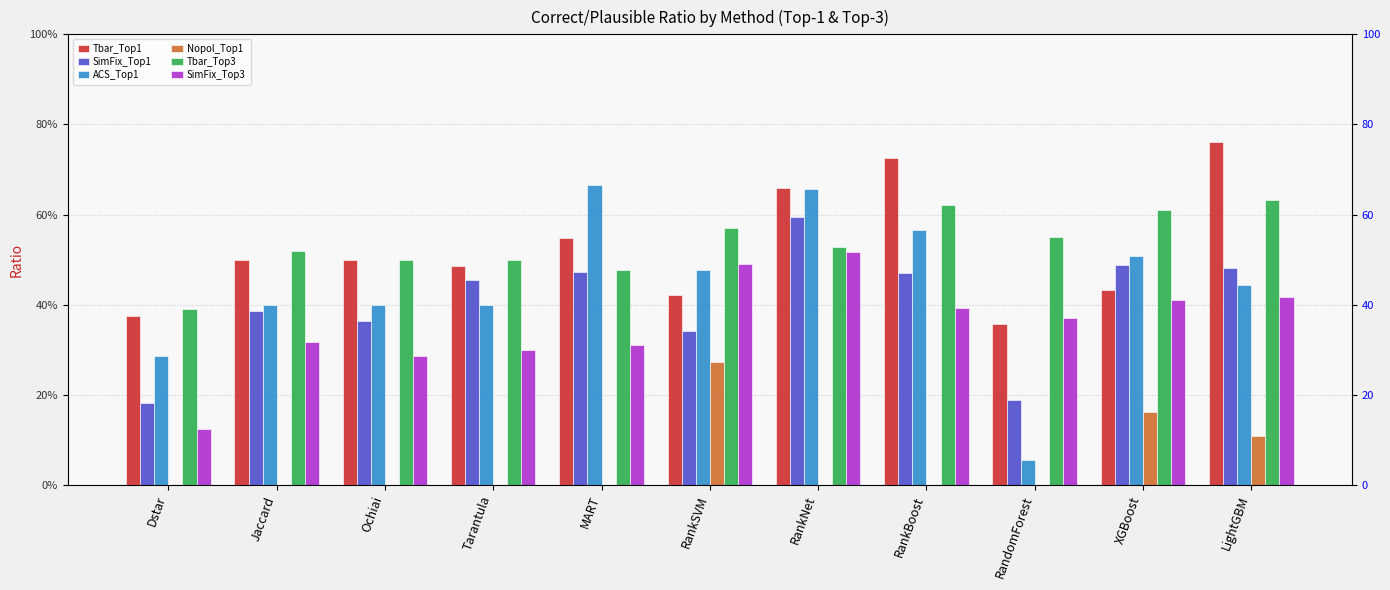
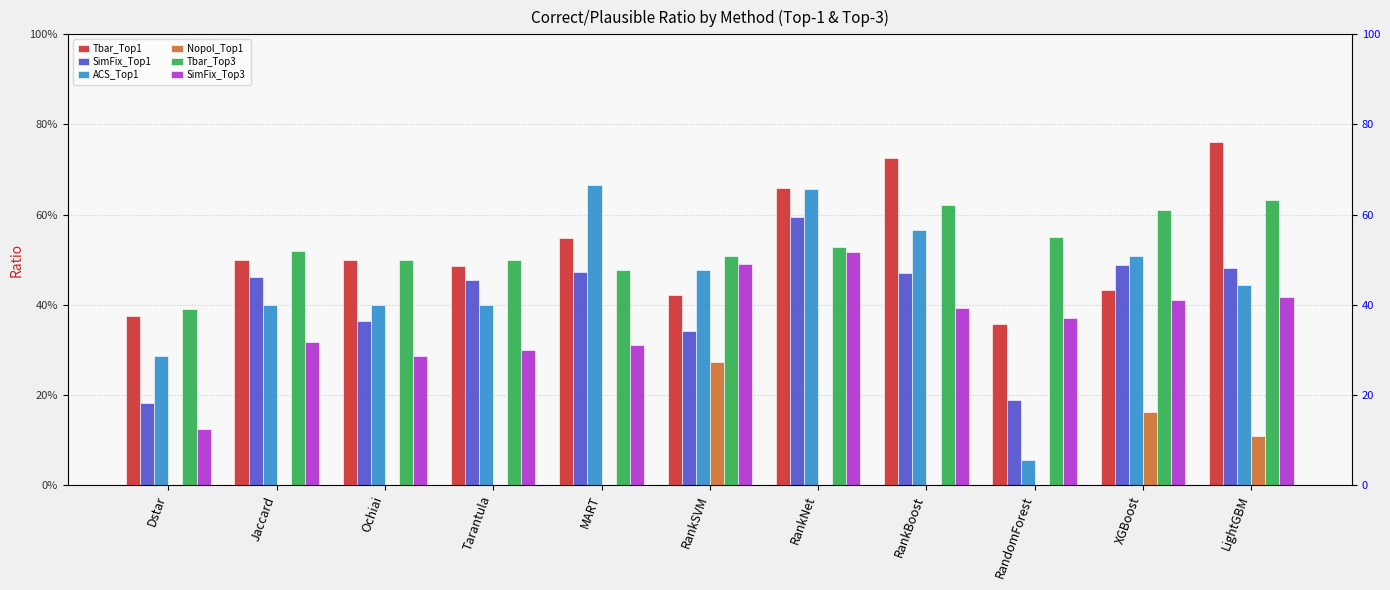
  {
    "Tbar_Top1": {
      "Dstar": "38%",
      "Jaccard": "50%",
      "Ochiai": "50%",
      "Tarantula": "49%",
      "MART": "55%",
      "RankSVM": "42%",
      "RankNet": "66%",
      "RankBoost": "72%",
      "RandomForest": "36%",
      "XGBoost": "43%",
      "LightGBM": "76%"
    },
    "SimFix_Top1": {
      "Dstar": "18%",
-     "Jaccard": "39%",
+     "Jaccard": "46%",
      "Ochiai": "36%",
      "Tarantula": "45%",
      "MART": "47%",
      "RankSVM": "34%",
      "RankNet": "59%",
      "RankBoost": "47%",
      "RandomForest": "19%",
      "XGBoost": "49%",
      "LightGBM": "48%"
    },
    "ACS_Top1": {
      "Dstar": "29%",
      "Jaccard": "40%",
      "Ochiai": "40%",
      "Tarantula": "40%",
      "MART": "67%",
      "RankSVM": "48%",
      "RankNet": "66%",
      "RankBoost": "57%",
      "RandomForest": "6%",
      "XGBoost": "51%",
      "LightGBM": "44%"
    },
    "Nopol_Top1": {
      "Dstar": "0%",
      "Jaccard": "0%",
      "Ochiai": "0%",
      "Tarantula": "0%",
      "MART": "0%",
      "RankSVM": "27%",
      "RankNet": "0%",
      "RankBoost": "0%",
      "RandomForest": "0%",
      "XGBoost": "16%",
      "LightGBM": "11%"
    },
    "Tbar_Top3": {
      "Dstar": "39%",
      "Jaccard": "52%",
      "Ochiai": "50%",
      "Tarantula": "50%",
      "MART": "48%",
-     "RankSVM": "57%",
+     "RankSVM": "51%",
      "RankNet": "53%",
      "RankBoost": "62%",
      "RandomForest": "55%",
      "XGBoost": "61%",
      "LightGBM": "63%"
    },
    "SimFix_Top3": {
      "Dstar": "13%",
      "Jaccard": "32%",
      "Ochiai": "29%",
      "Tarantula": "30%",
      "MART": "31%",
      "RankSVM": "49%",
      "RankNet": "52%",
      "RankBoost": "39%",
      "RandomForest": "37%",
      "XGBoost": "41%",
      "LightGBM": "42%"
    }
  }
